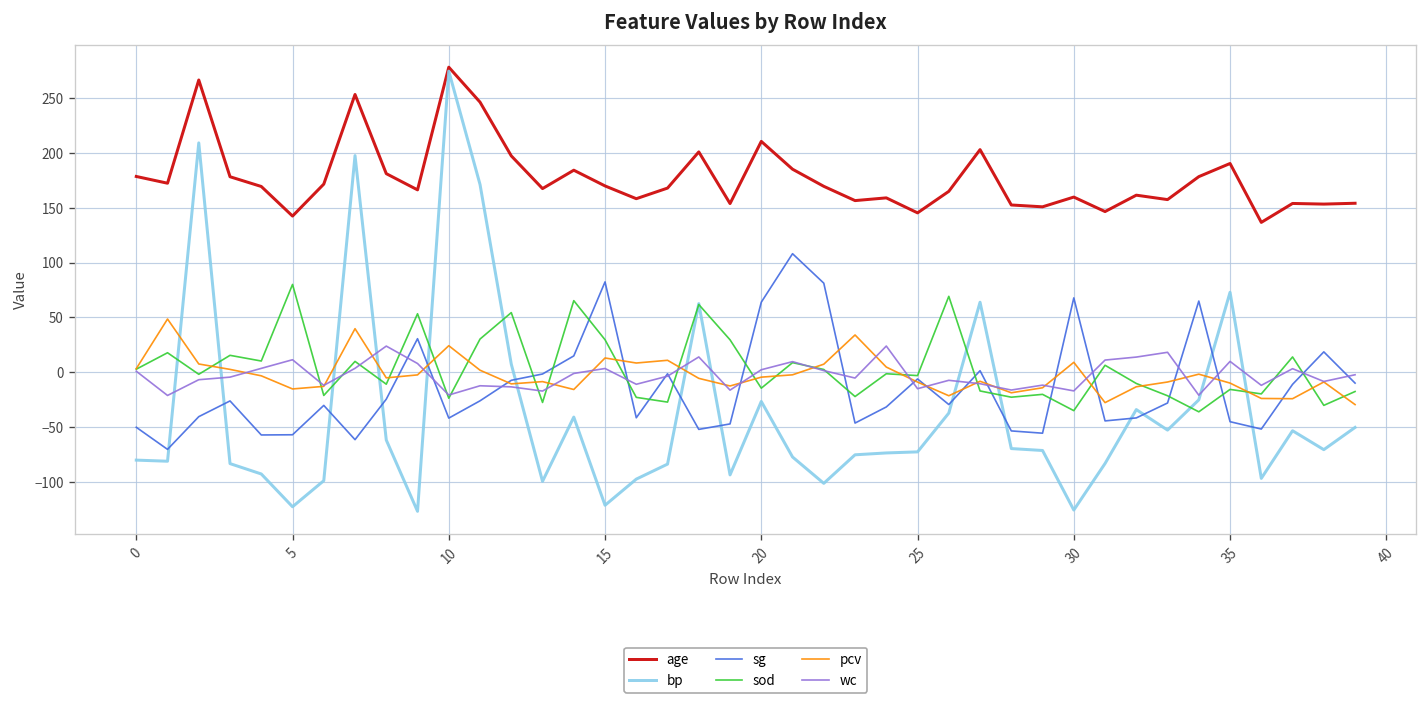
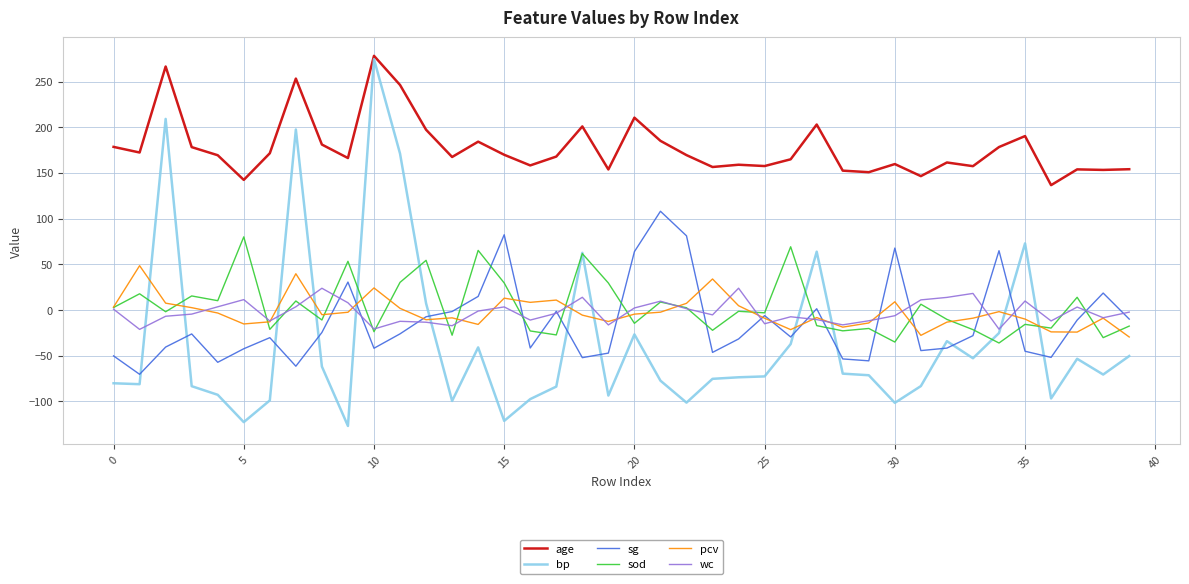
  {
    "age": {
      "0": 180,
      "5": 140,
      "10": 280,
      "15": 170,
      "20": 210,
-     "25": 150,
+     "25": 160,
      "30": 160,
      "35": 190
    },
    "bp": {
      "0": -80,
      "5": -120,
      "10": 270,
      "15": -120,
      "20": -30,
      "25": -70,
-     "30": -130,
+     "30": -100,
      "35": 70
    },
    "sg": {
      "0": -50,
-     "5": -60,
+     "5": -40,
      "10": -40,
      "15": 80,
      "20": 60,
      "25": -10,
      "30": 70,
      "35": -50
    },
    "sod": {
      "5": 80,
      "10": -20,
      "15": 30,
      "20": -10,
      "25": 0,
      "30": -40,
      "35": -20
    },
    "pcv": {
      "5": -20,
      "10": 20,
      "15": 10,
      "20": 0,
      "25": -10,
      "30": 10,
      "35": -10
    },
    "wc": {
      "5": 10,
      "10": -20,
      "15": 0,
      "20": 0,
      "25": -20,
-     "30": -20,
+     "30": -10,
      "35": 10
    }
  }
